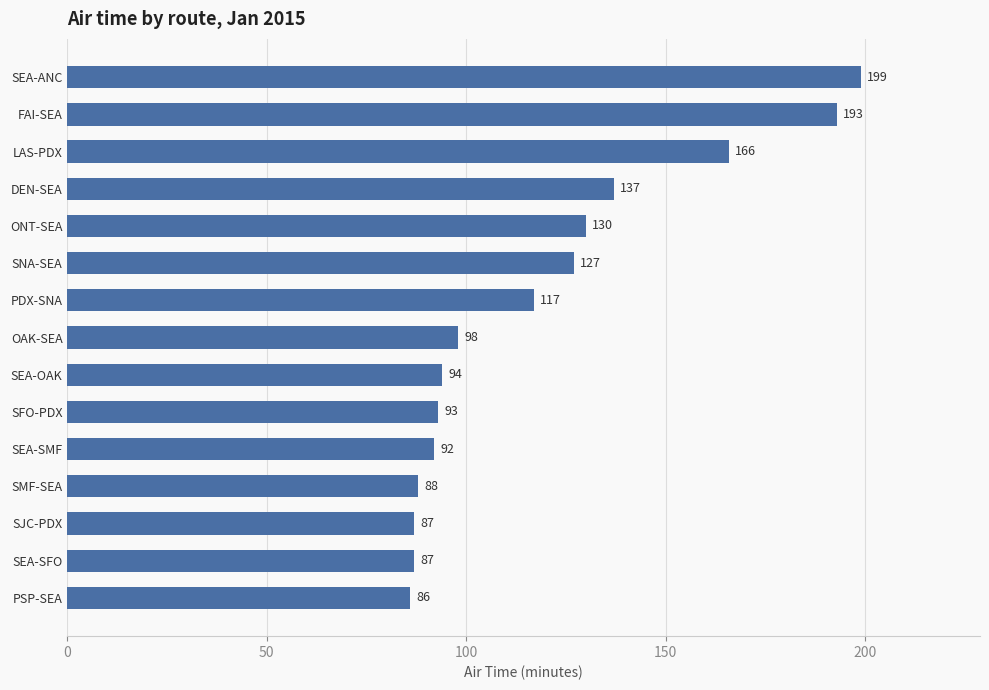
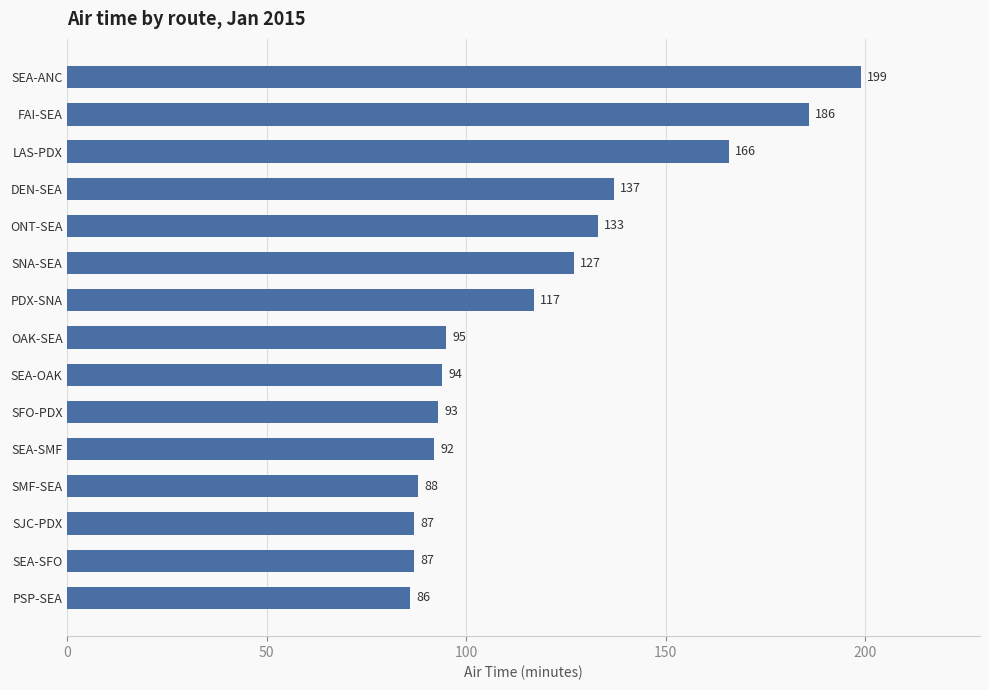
  {
    "SEA-ANC": 199,
-   "FAI-SEA": 193,
+   "FAI-SEA": 186,
    "LAS-PDX": 166,
    "DEN-SEA": 137,
-   "ONT-SEA": 130,
+   "ONT-SEA": 133,
    "SNA-SEA": 127,
    "PDX-SNA": 117,
-   "OAK-SEA": 98,
+   "OAK-SEA": 95,
    "SEA-OAK": 94,
    "SFO-PDX": 93,
    "SEA-SMF": 92,
    "SMF-SEA": 88,
    "SJC-PDX": 87,
    "SEA-SFO": 87,
    "PSP-SEA": 86
  }
